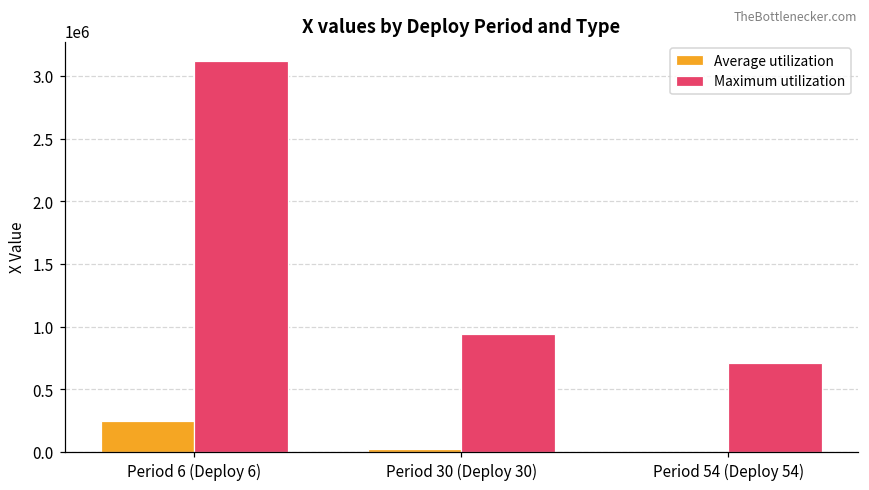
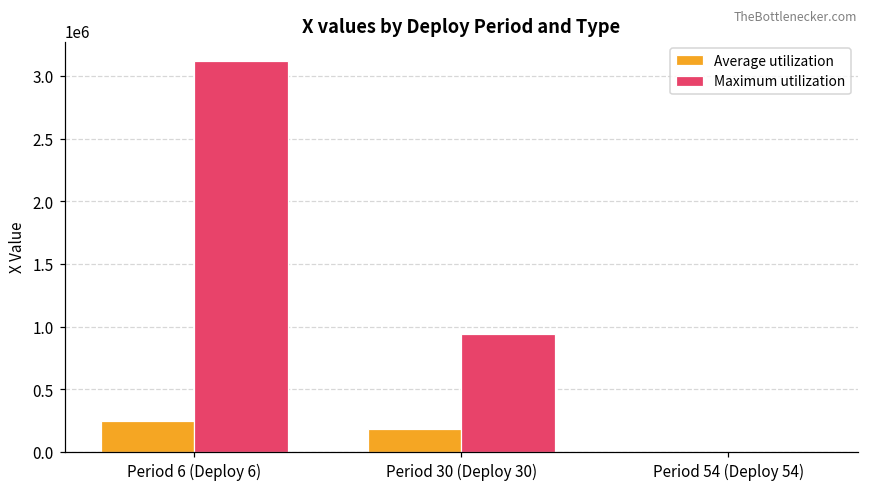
  {
    "Average utilization": {
      "Period 6 (Deploy 6)": 250000,
-     "Period 30 (Deploy 30)": 30000
+     "Period 30 (Deploy 30)": 180000
    },
    "Maximum utilization": {
      "Period 6 (Deploy 6)": 3120000,
      "Period 30 (Deploy 30)": 940000,
-     "Period 54 (Deploy 54)": 710000
+     "Period 54 (Deploy 54)": 0
    }
  }
